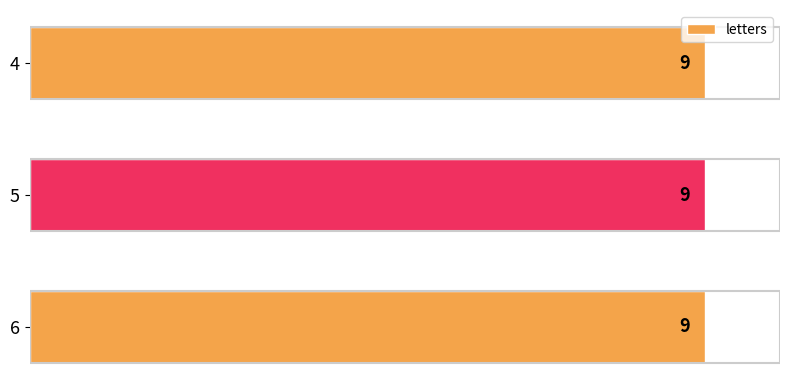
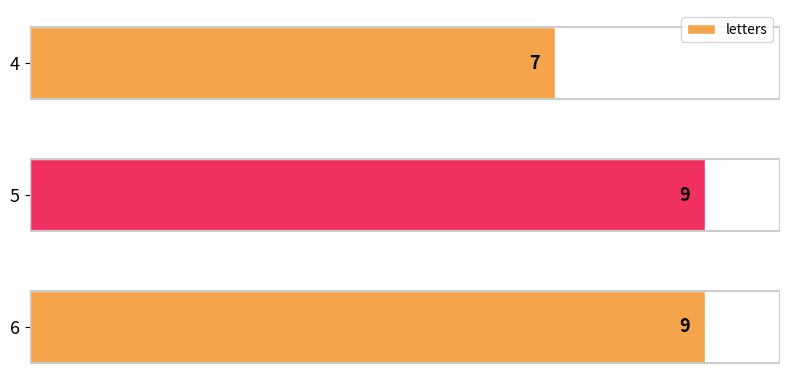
  {
-   "4": 9,
+   "4": 7,
    "5": 9,
    "6": 9
  }
